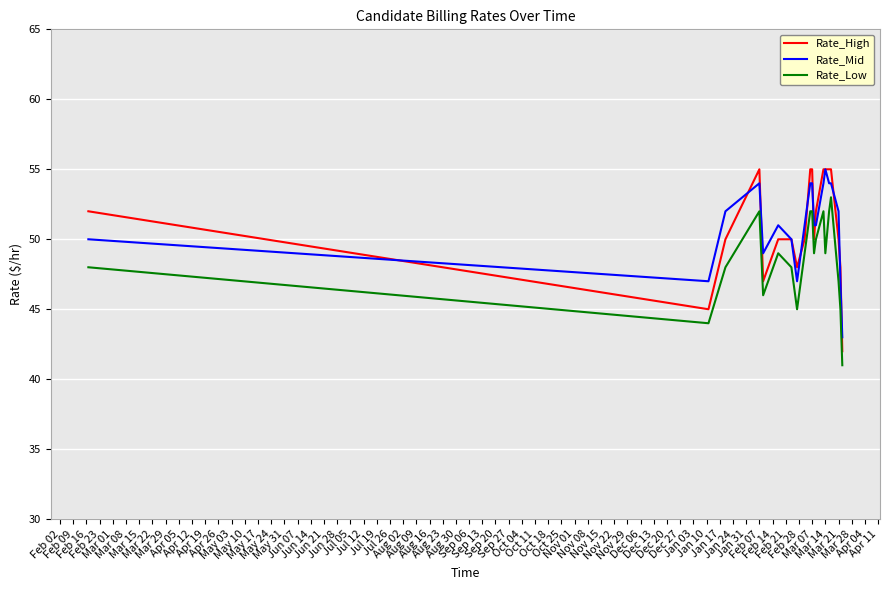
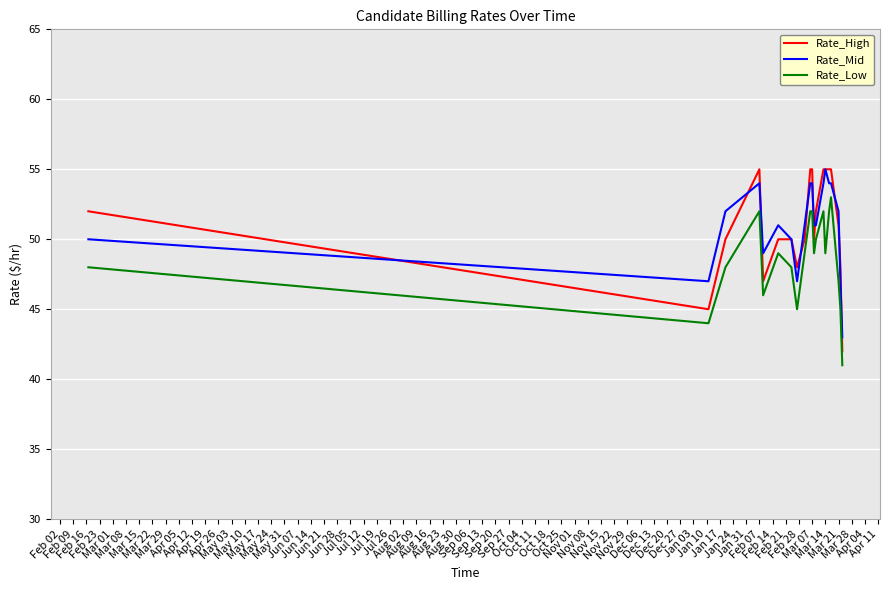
  {
    "Rate_High": {
      "Feb 07": 55,
      "Mar 07": 55,
-     "Mar 21": 50
+     "Mar 21": 51
    },
    "Rate_Mid": {
      "Feb 07": 54,
      "Mar 07": 54,
      "Mar 21": 52
    },
    "Rate_Low": {
      "Feb 07": 52,
      "Mar 07": 52,
      "Mar 14": 49
    }
  }
